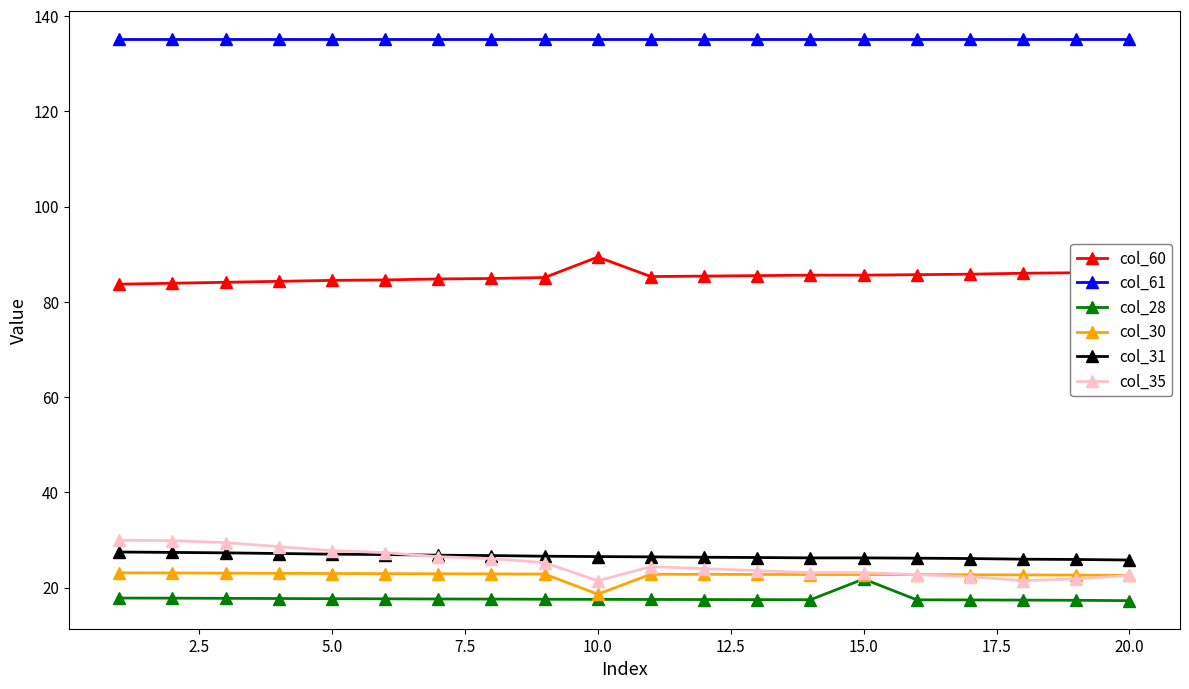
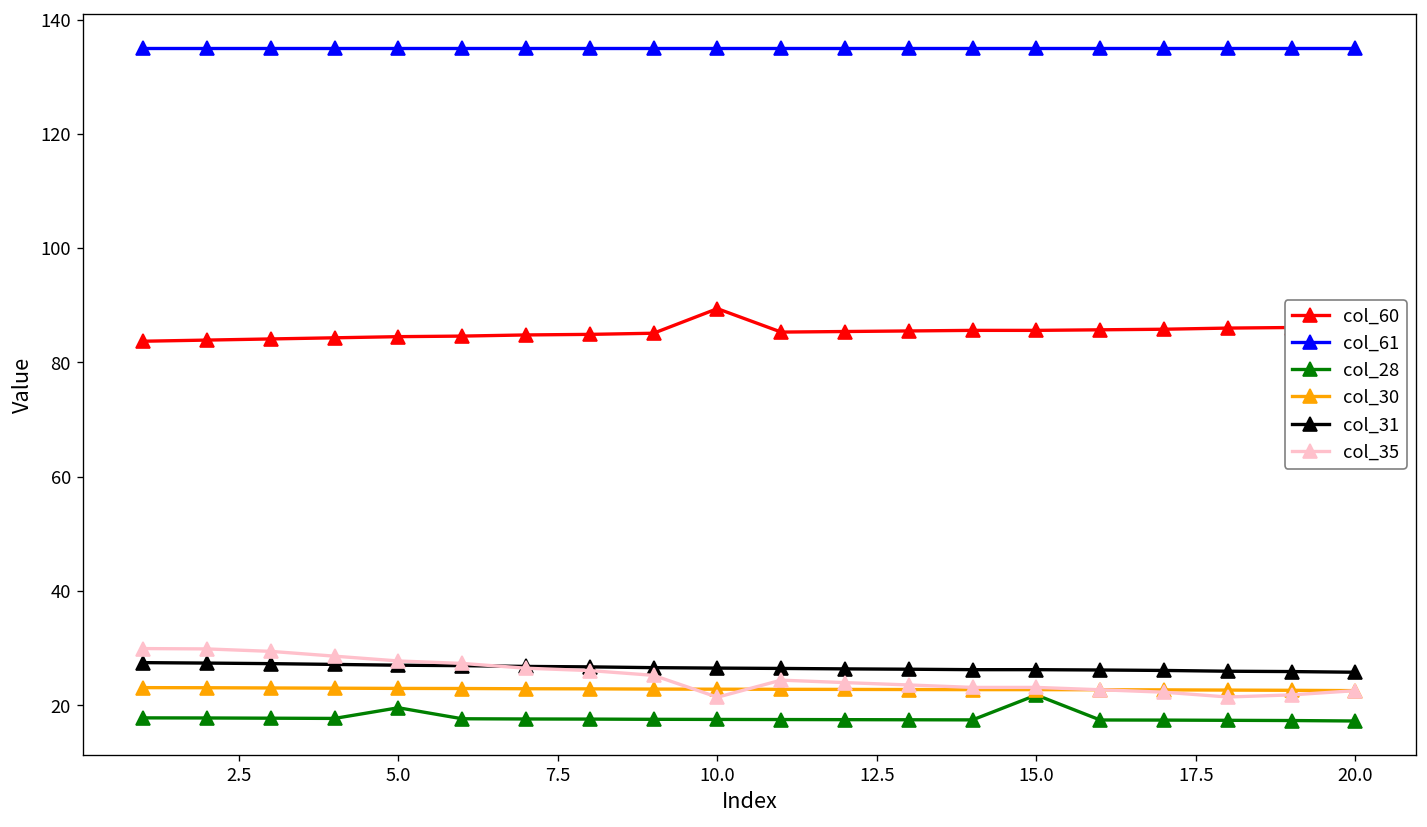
  {
    "col_60": {
      "5.0": 85,
      "10.0": 89,
      "15.0": 86
    },
    "col_61": {
      "5.0": 135,
      "10.0": 135,
      "15.0": 135,
      "20.0": 135
    },
    "col_28": {
-     "5.0": 18,
+     "5.0": 20,
      "10.0": 18,
      "15.0": 22,
      "20.0": 17
    },
    "col_30": {
      "5.0": 23,
-     "10.0": 19
+     "10.0": 23
    },
    "col_31": {
      "5.0": 27,
      "10.0": 26,
      "15.0": 26,
      "20.0": 26
    },
    "col_35": {
      "5.0": 28,
      "10.0": 21
    }
  }
